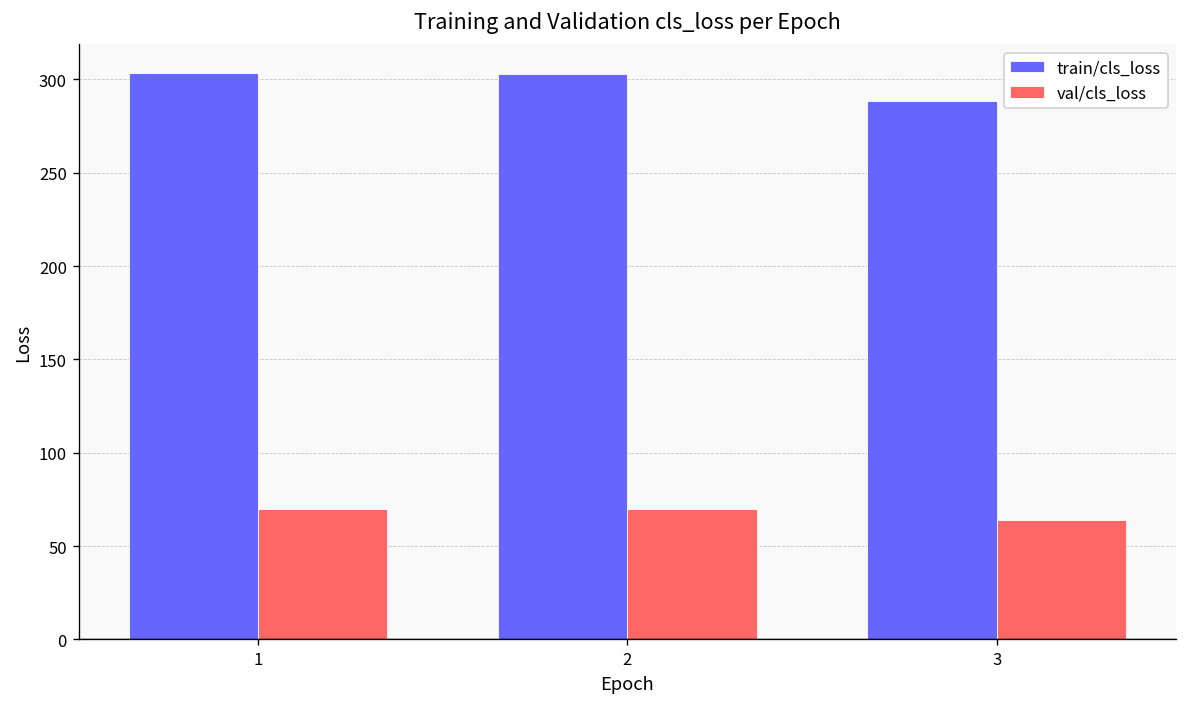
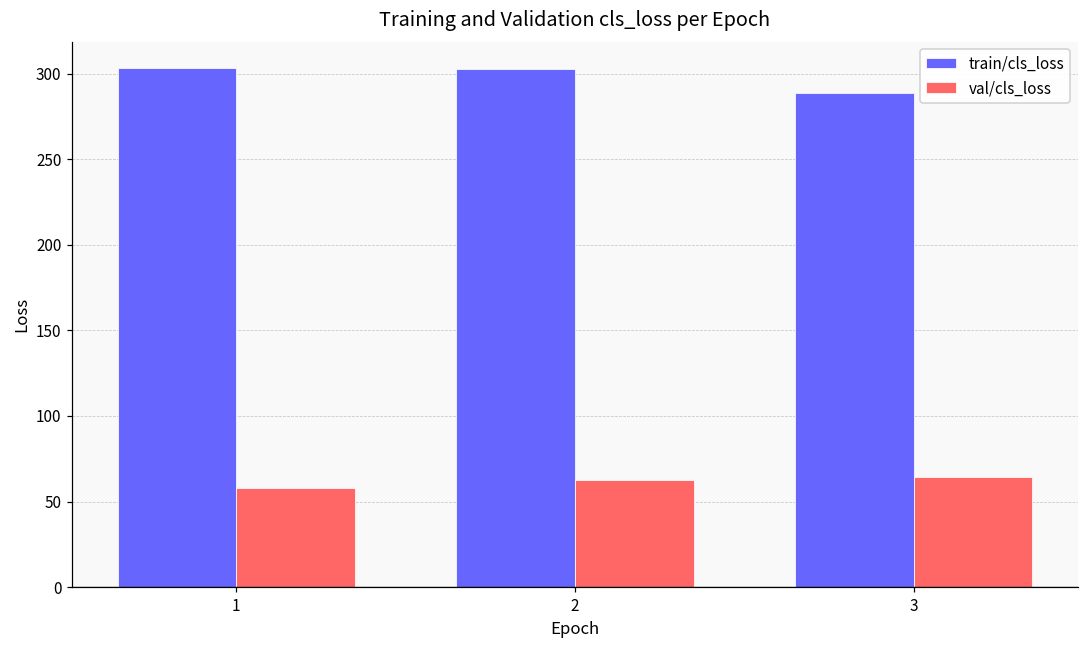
  {
    "train/cls_loss": {
      "1": 304,
      "2": 303,
      "3": 289
    },
    "val/cls_loss": {
-     "1": 70,
-     "2": 70,
+     "1": 58,
+     "2": 62,
      "3": 64
    }
  }
